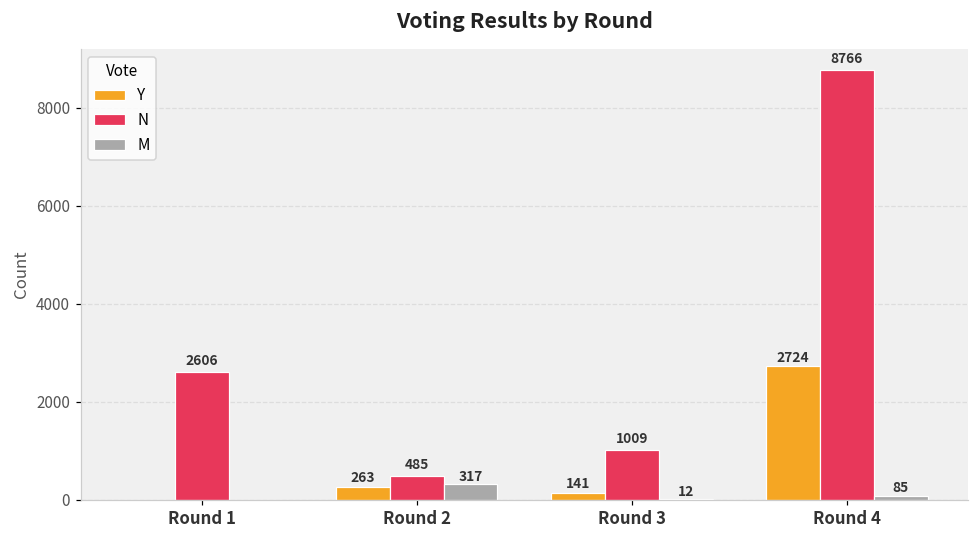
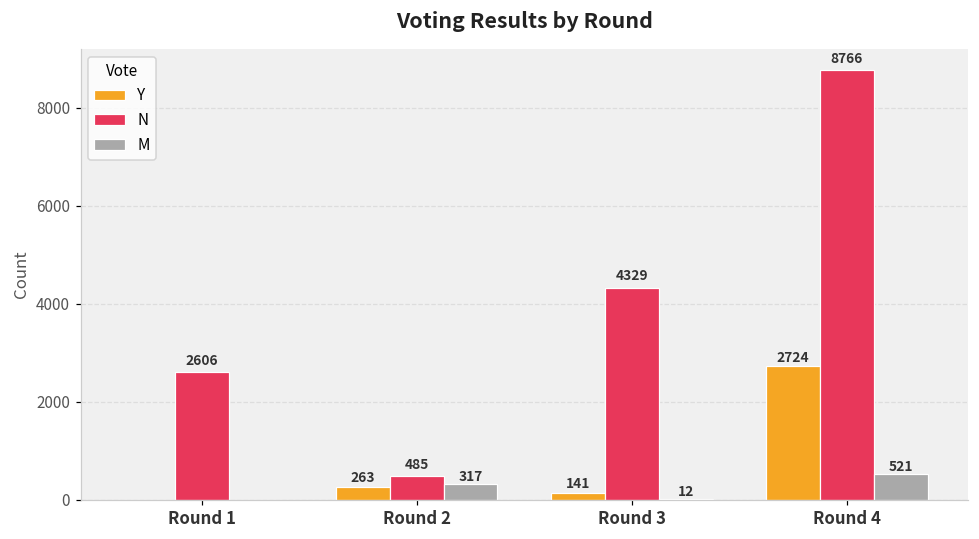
  {
    "Y": {
      "Round 2": 263,
      "Round 3": 141,
      "Round 4": 2724
    },
    "N": {
      "Round 1": 2606,
      "Round 2": 485,
-     "Round 3": 1009,
+     "Round 3": 4329,
      "Round 4": 8766
    },
    "M": {
      "Round 2": 317,
      "Round 3": 12,
-     "Round 4": 85
+     "Round 4": 521
    }
  }
